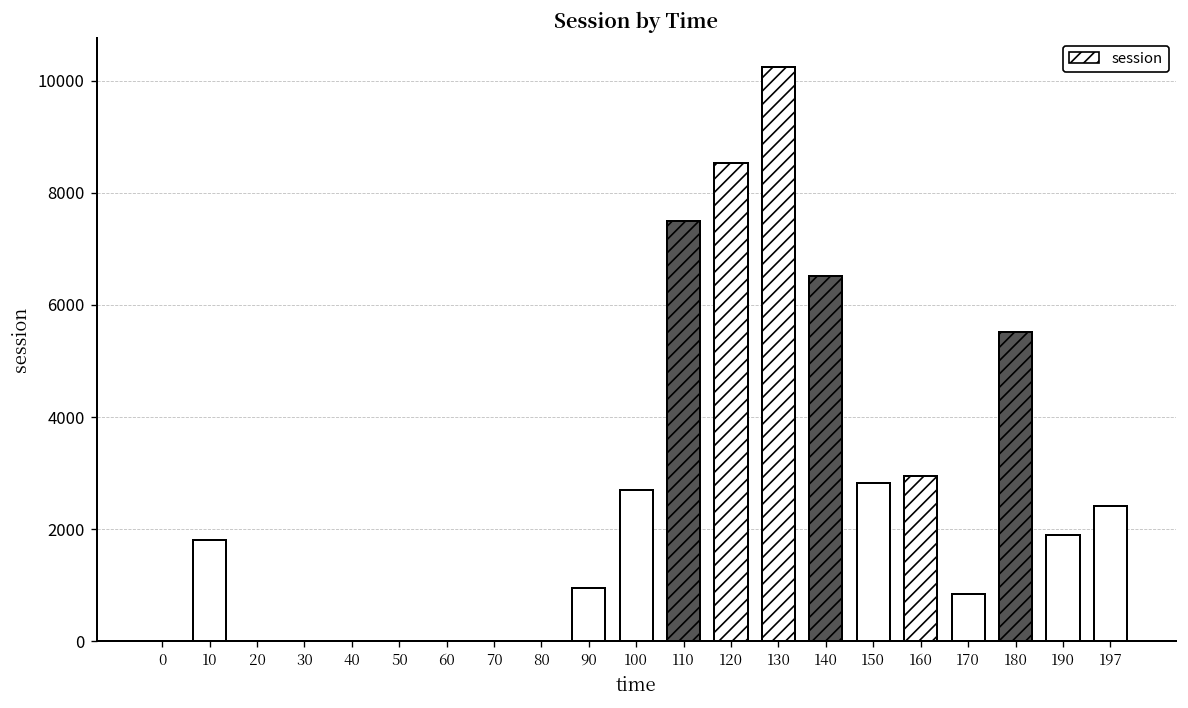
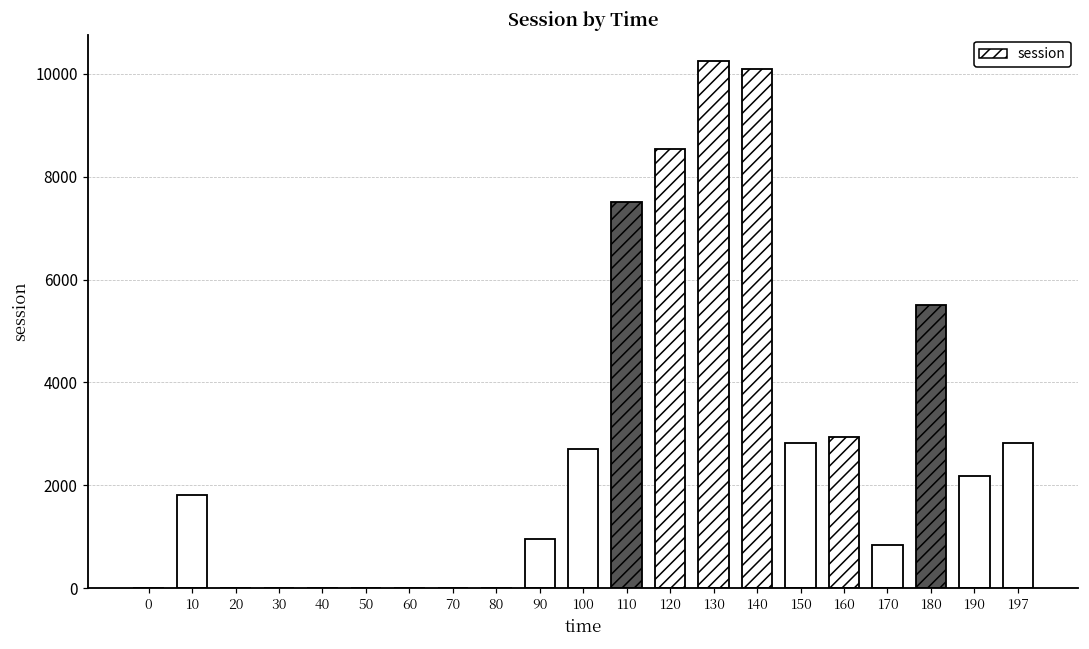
  {
    "0": 0,
    "10": 1800,
    "20": 0,
    "30": 0,
    "40": 0,
    "50": 0,
    "60": 0,
    "70": 0,
    "80": 0,
    "90": 1000,
    "100": 2700,
    "110": 7500,
    "120": 8500,
    "130": 10200,
-   "140": 6500,
+   "140": 10100,
    "150": 2800,
    "160": 2900,
    "170": 800,
    "180": 5500,
-   "190": 1900,
-   "197": 2400
+   "190": 2200,
+   "197": 2800
  }
